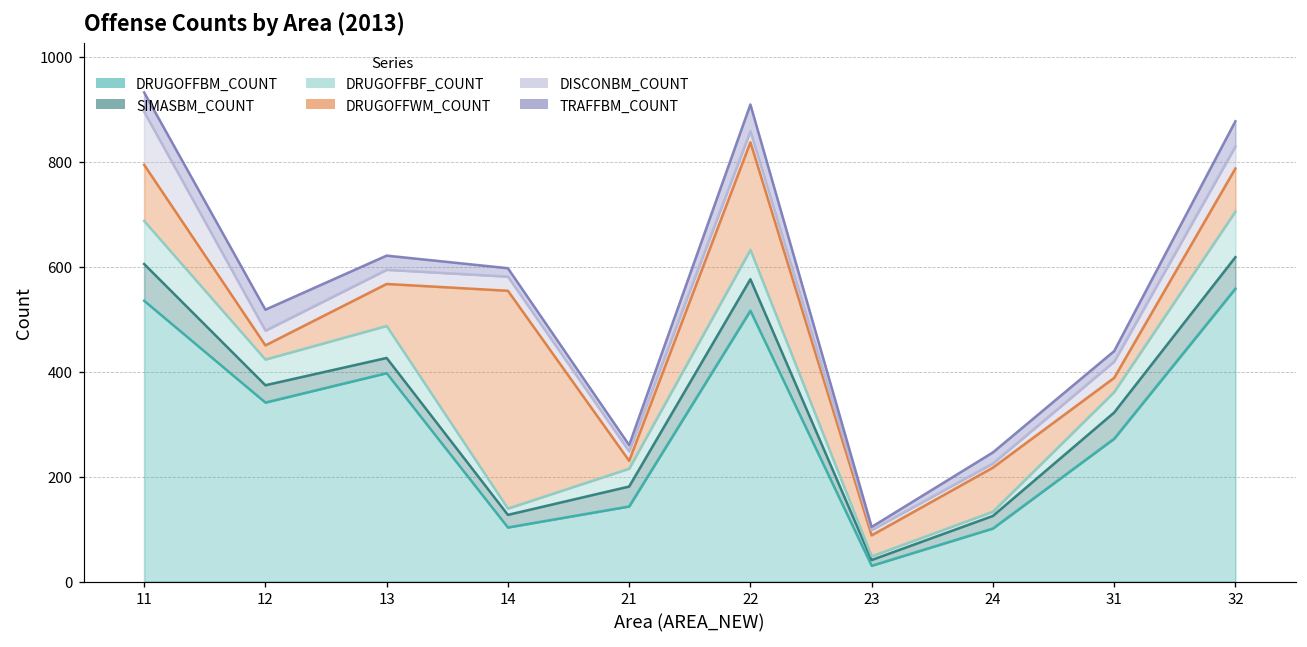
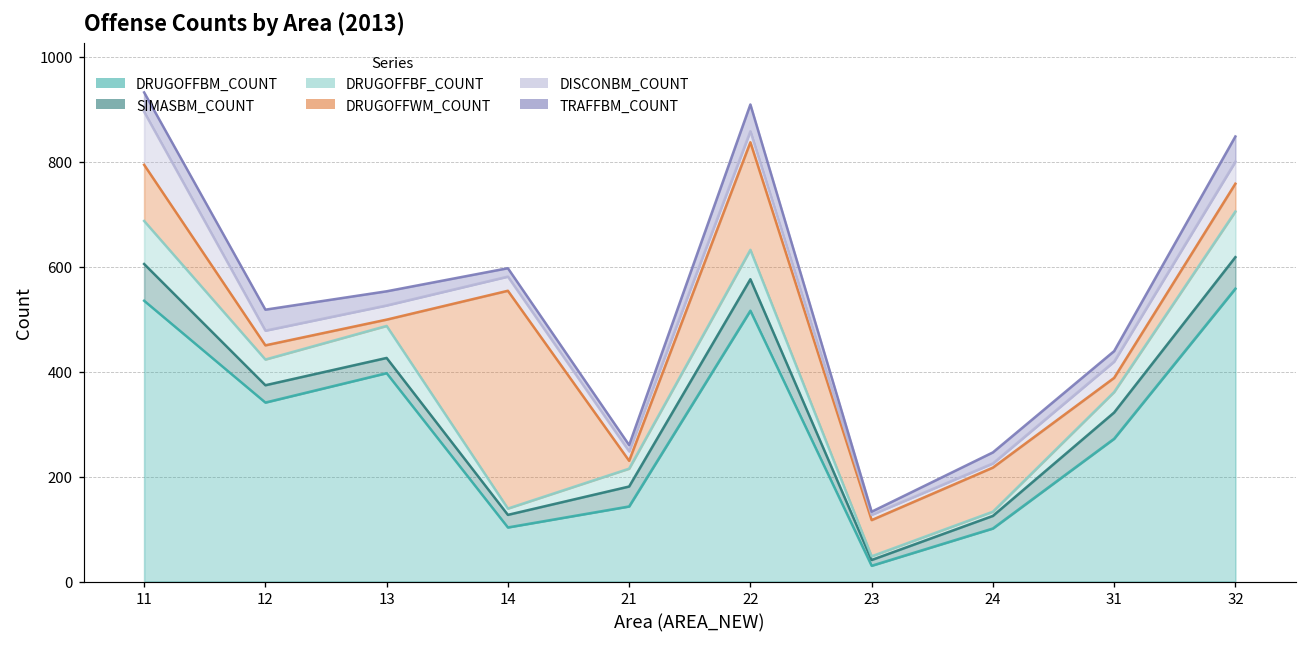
  {
    "DRUGOFFWM_COUNT": {
      "11": 110,
      "12": 30,
-     "13": 80,
+     "13": 10,
      "14": 420,
      "21": 20,
      "22": 210,
-     "23": 40,
+     "23": 70,
      "24": 80,
      "31": 30,
-     "32": 80
+     "32": 50
    }
  }
